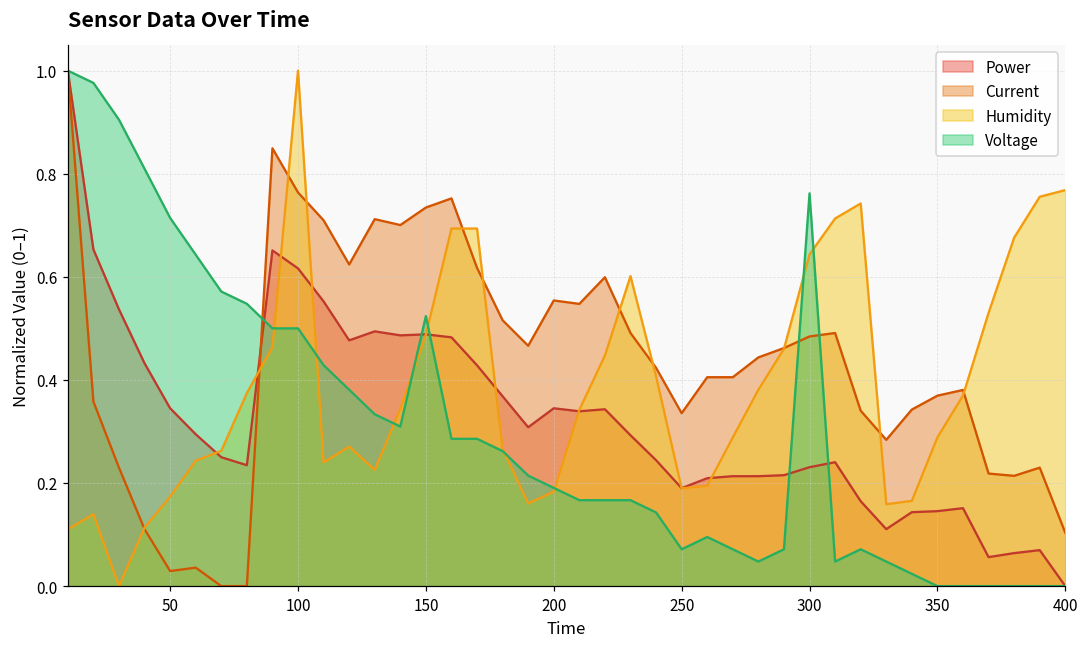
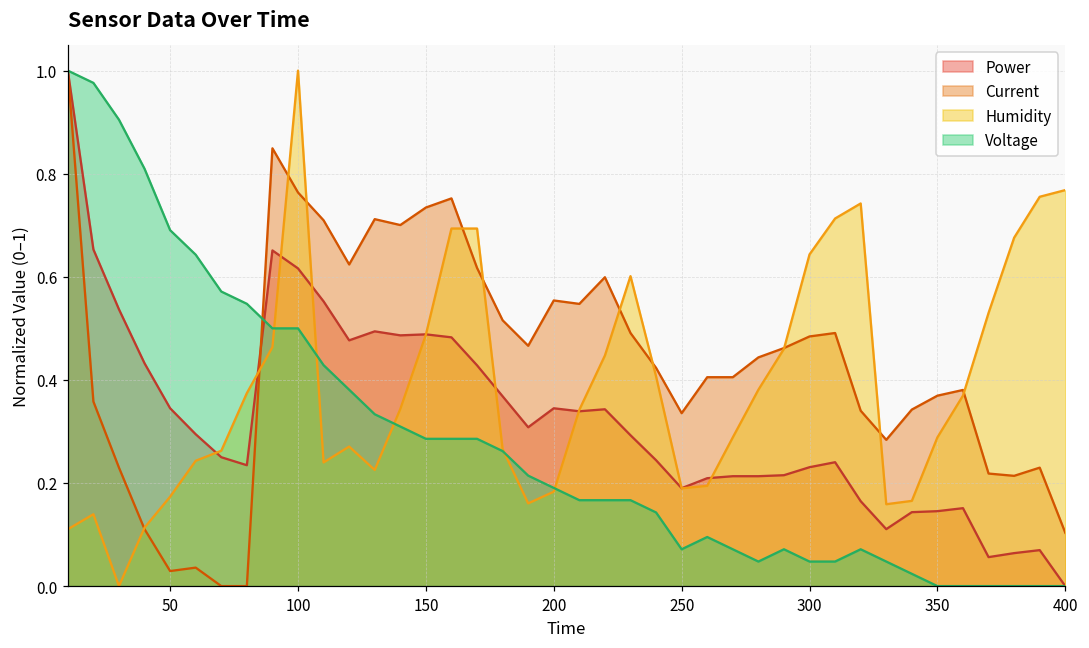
  {
    "Voltage": {
-     "50": 0.71,
+     "50": 0.69,
      "100": 0.50,
-     "150": 0.52,
+     "150": 0.29,
      "200": 0.19,
      "250": 0.07,
-     "300": 0.76,
+     "300": 0.05,
      "350": 0.00
    }
  }
